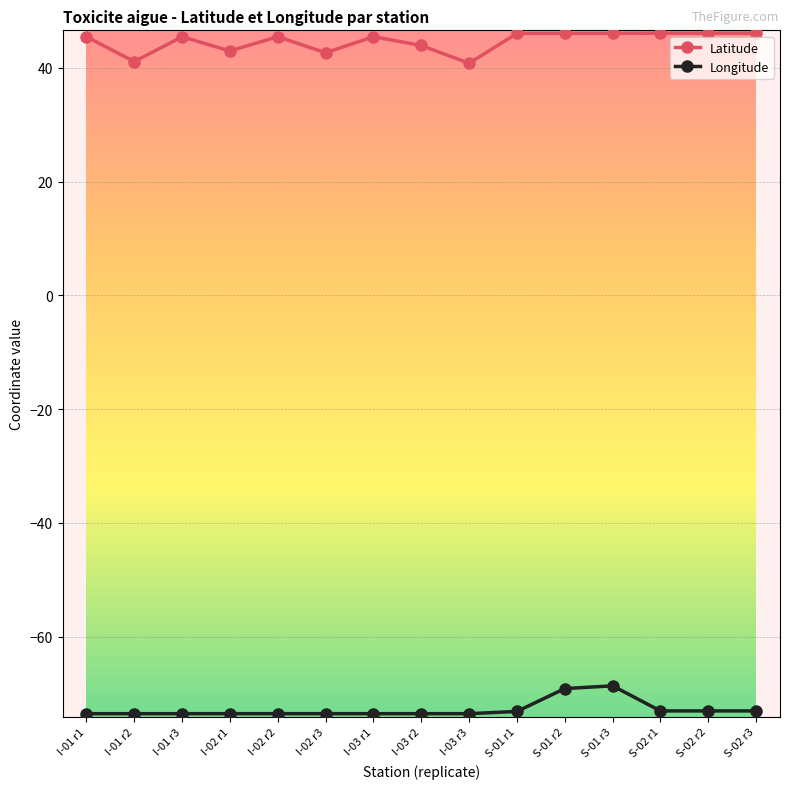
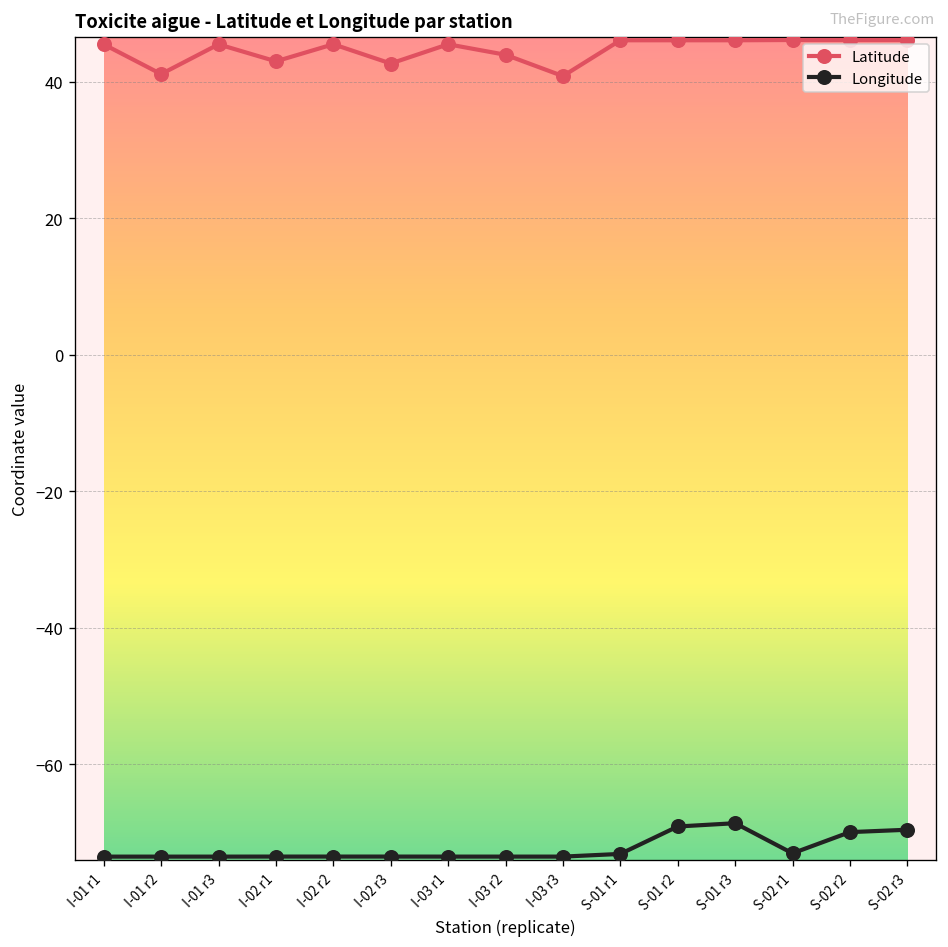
  {
    "Latitude": {
      "I-01 r1": 45,
      "I-01 r2": 41,
      "I-01 r3": 45,
      "I-02 r1": 43,
      "I-02 r2": 45,
      "I-02 r3": 43,
      "I-03 r1": 45,
      "I-03 r2": 44,
      "I-03 r3": 41,
      "S-01 r1": 46,
      "S-01 r2": 46,
      "S-01 r3": 46,
      "S-02 r1": 46,
      "S-02 r2": 46,
      "S-02 r3": 46
    },
    "Longitude": {
      "I-01 r1": -74,
      "I-01 r2": -74,
      "I-01 r3": -74,
      "I-02 r1": -74,
      "I-02 r2": -74,
      "I-02 r3": -74,
      "I-03 r1": -74,
      "I-03 r2": -74,
      "I-03 r3": -74,
      "S-01 r1": -73,
      "S-01 r2": -69,
      "S-01 r3": -69,
      "S-02 r1": -73,
-     "S-02 r2": -73,
-     "S-02 r3": -73
+     "S-02 r2": -70,
+     "S-02 r3": -70
    }
  }
